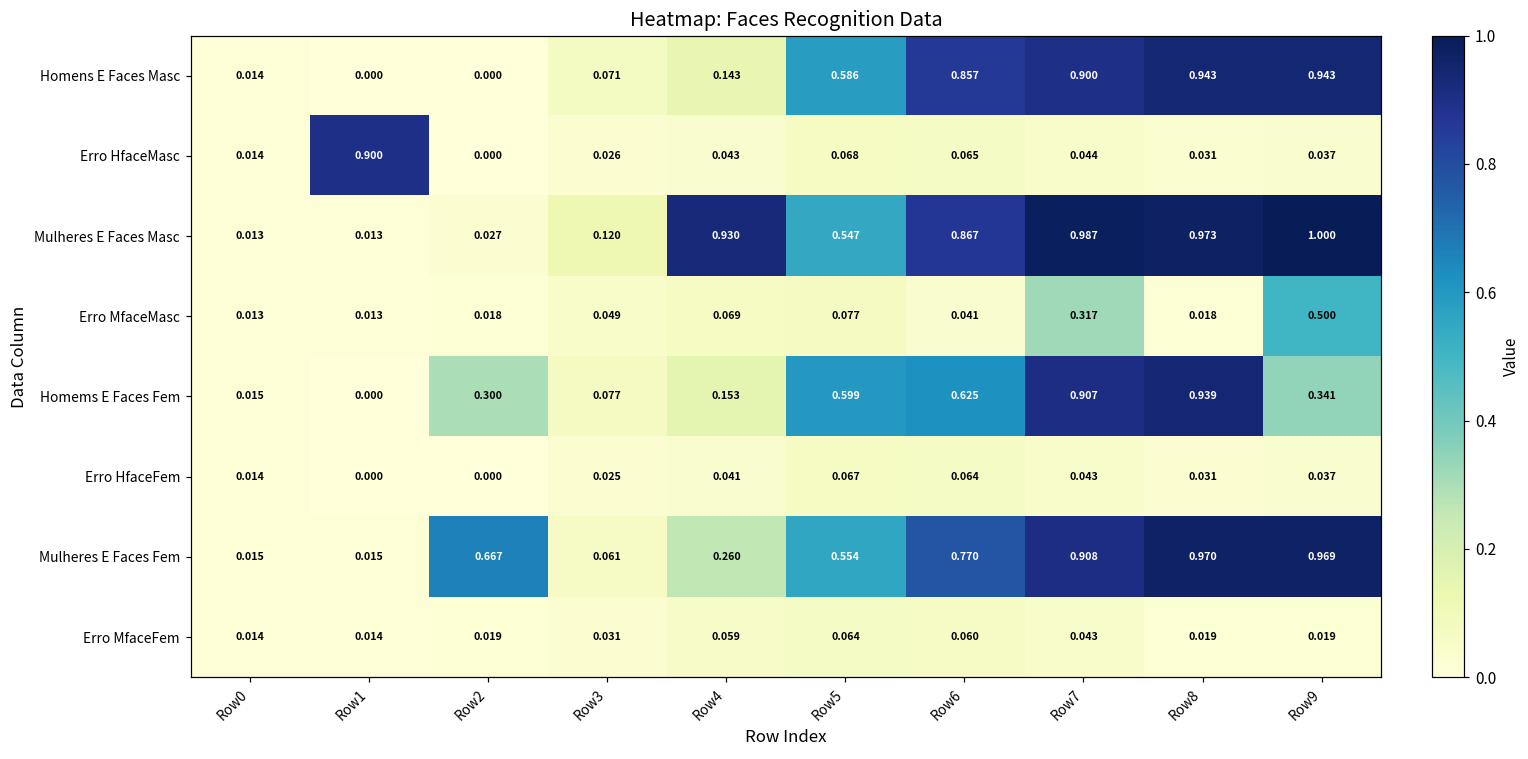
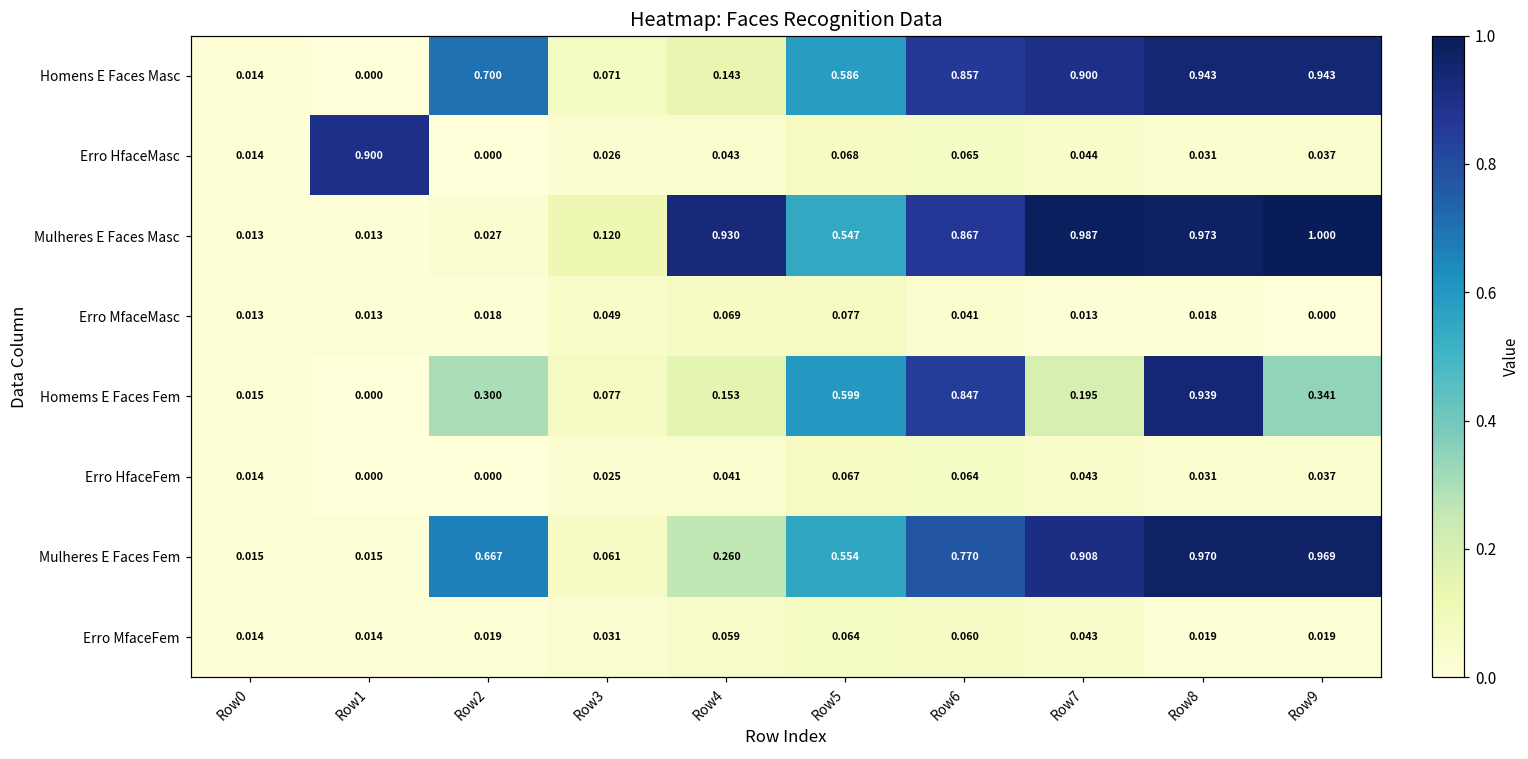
  {
    "Homens E Faces Masc": {
      "Row0": 0.014,
      "Row1": 0.000,
-     "Row2": 0.000,
+     "Row2": 0.700,
      "Row3": 0.071,
      "Row4": 0.143,
      "Row5": 0.586,
      "Row6": 0.857,
      "Row7": 0.900,
      "Row8": 0.943,
      "Row9": 0.943
    },
    "Erro HfaceMasc": {
      "Row0": 0.014,
      "Row1": 0.900,
      "Row2": 0.000,
      "Row3": 0.026,
      "Row4": 0.043,
      "Row5": 0.068,
      "Row6": 0.065,
      "Row7": 0.044,
      "Row8": 0.031,
      "Row9": 0.037
    },
    "Mulheres E Faces Masc": {
      "Row0": 0.013,
      "Row1": 0.013,
      "Row2": 0.027,
      "Row3": 0.120,
      "Row4": 0.930,
      "Row5": 0.547,
      "Row6": 0.867,
      "Row7": 0.987,
      "Row8": 0.973,
      "Row9": 1.000
    },
    "Erro MfaceMasc": {
      "Row0": 0.013,
      "Row1": 0.013,
      "Row2": 0.018,
      "Row3": 0.049,
      "Row4": 0.069,
      "Row5": 0.077,
      "Row6": 0.041,
-     "Row7": 0.317,
+     "Row7": 0.013,
      "Row8": 0.018,
-     "Row9": 0.500
+     "Row9": 0.000
    },
    "Homems E Faces Fem": {
      "Row0": 0.015,
      "Row1": 0.000,
      "Row2": 0.300,
      "Row3": 0.077,
      "Row4": 0.153,
      "Row5": 0.599,
-     "Row6": 0.625,
-     "Row7": 0.907,
+     "Row6": 0.847,
+     "Row7": 0.195,
      "Row8": 0.939,
      "Row9": 0.341
    },
    "Erro HfaceFem": {
      "Row0": 0.014,
      "Row1": 0.000,
      "Row2": 0.000,
      "Row3": 0.025,
      "Row4": 0.041,
      "Row5": 0.067,
      "Row6": 0.064,
      "Row7": 0.043,
      "Row8": 0.031,
      "Row9": 0.037
    },
    "Mulheres E Faces Fem": {
      "Row0": 0.015,
      "Row1": 0.015,
      "Row2": 0.667,
      "Row3": 0.061,
      "Row4": 0.260,
      "Row5": 0.554,
      "Row6": 0.770,
      "Row7": 0.908,
      "Row8": 0.970,
      "Row9": 0.969
    },
    "Erro MfaceFem": {
      "Row0": 0.014,
      "Row1": 0.014,
      "Row2": 0.019,
      "Row3": 0.031,
      "Row4": 0.059,
      "Row5": 0.064,
      "Row6": 0.060,
      "Row7": 0.043,
      "Row8": 0.019,
      "Row9": 0.019
    }
  }
